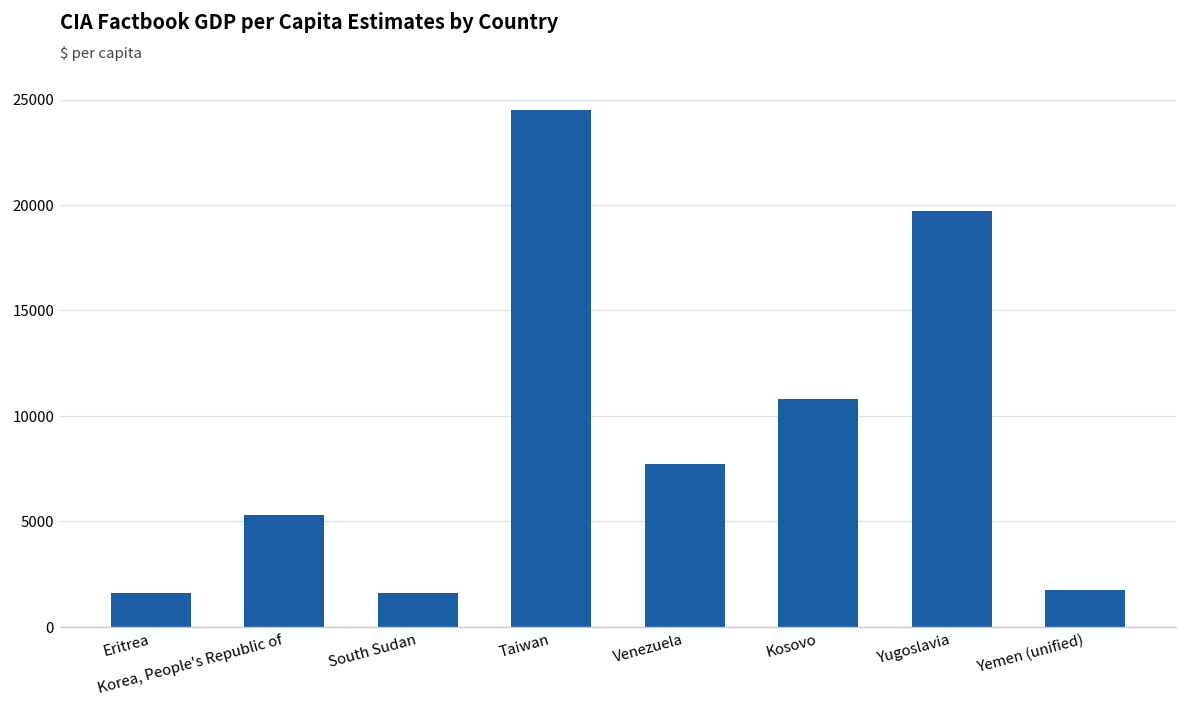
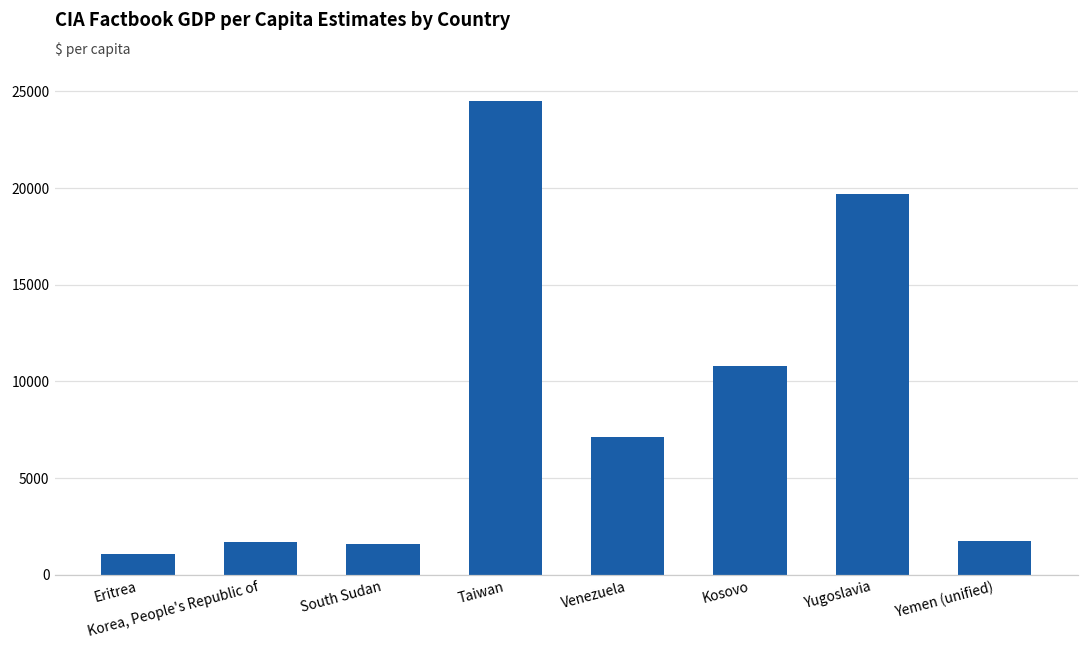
  {
-   "Eritrea": 1600,
-   "Korea, People's Republic of": 5300,
+   "Eritrea": 1100,
+   "Korea, People's Republic of": 1700,
    "South Sudan": 1600,
    "Taiwan": 24500,
-   "Venezuela": 7700,
+   "Venezuela": 7100,
    "Kosovo": 10800,
    "Yugoslavia": 19700,
    "Yemen (unified)": 1800
  }
